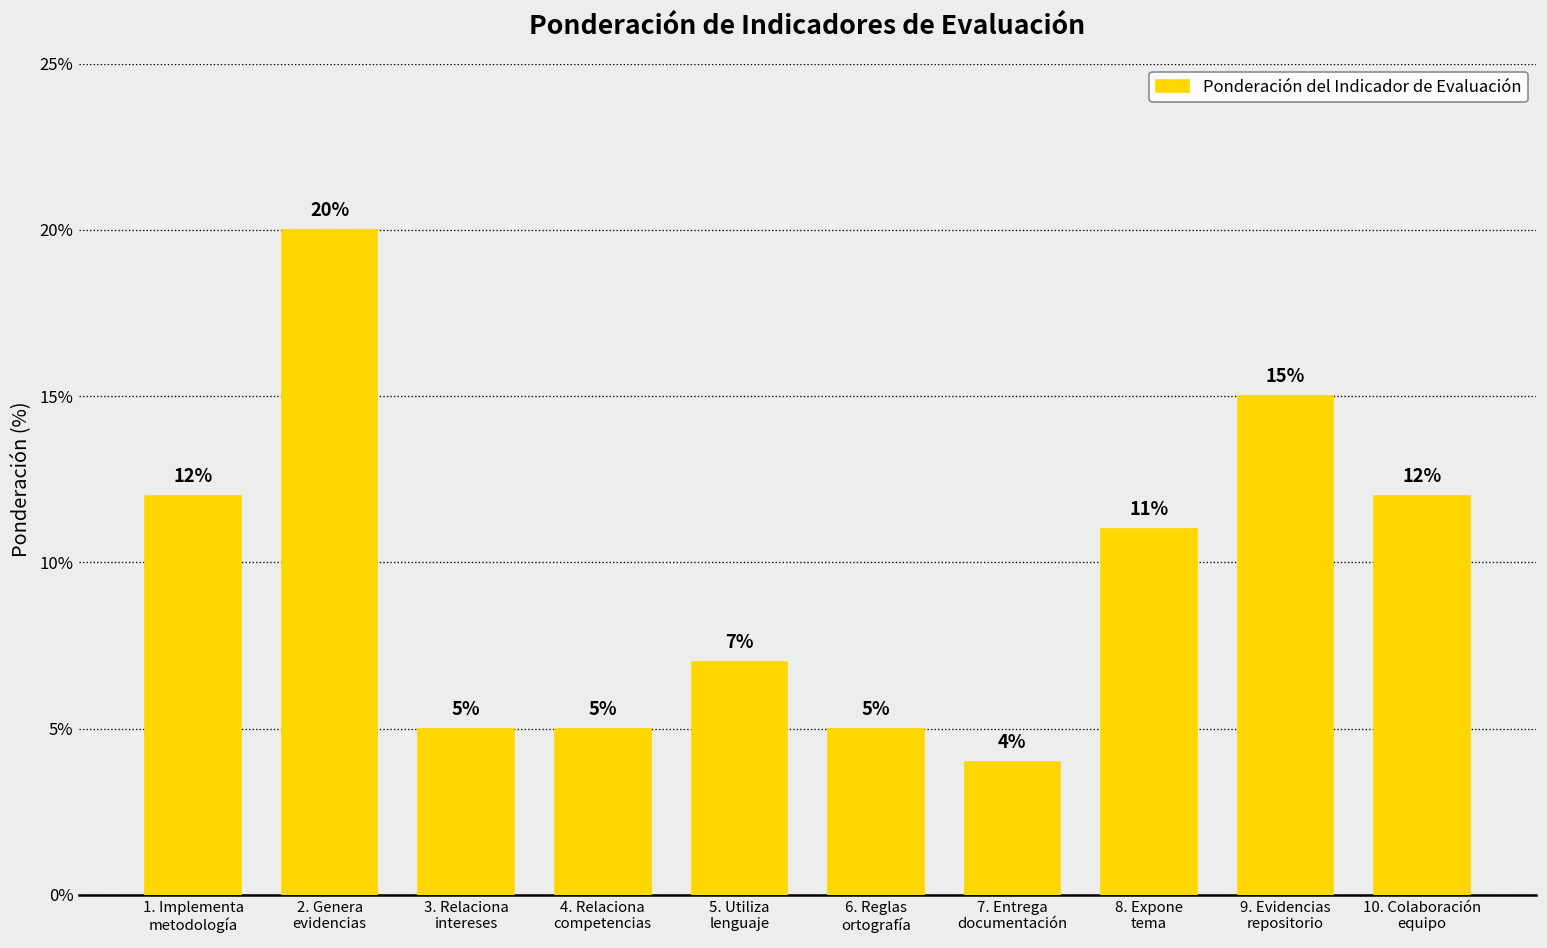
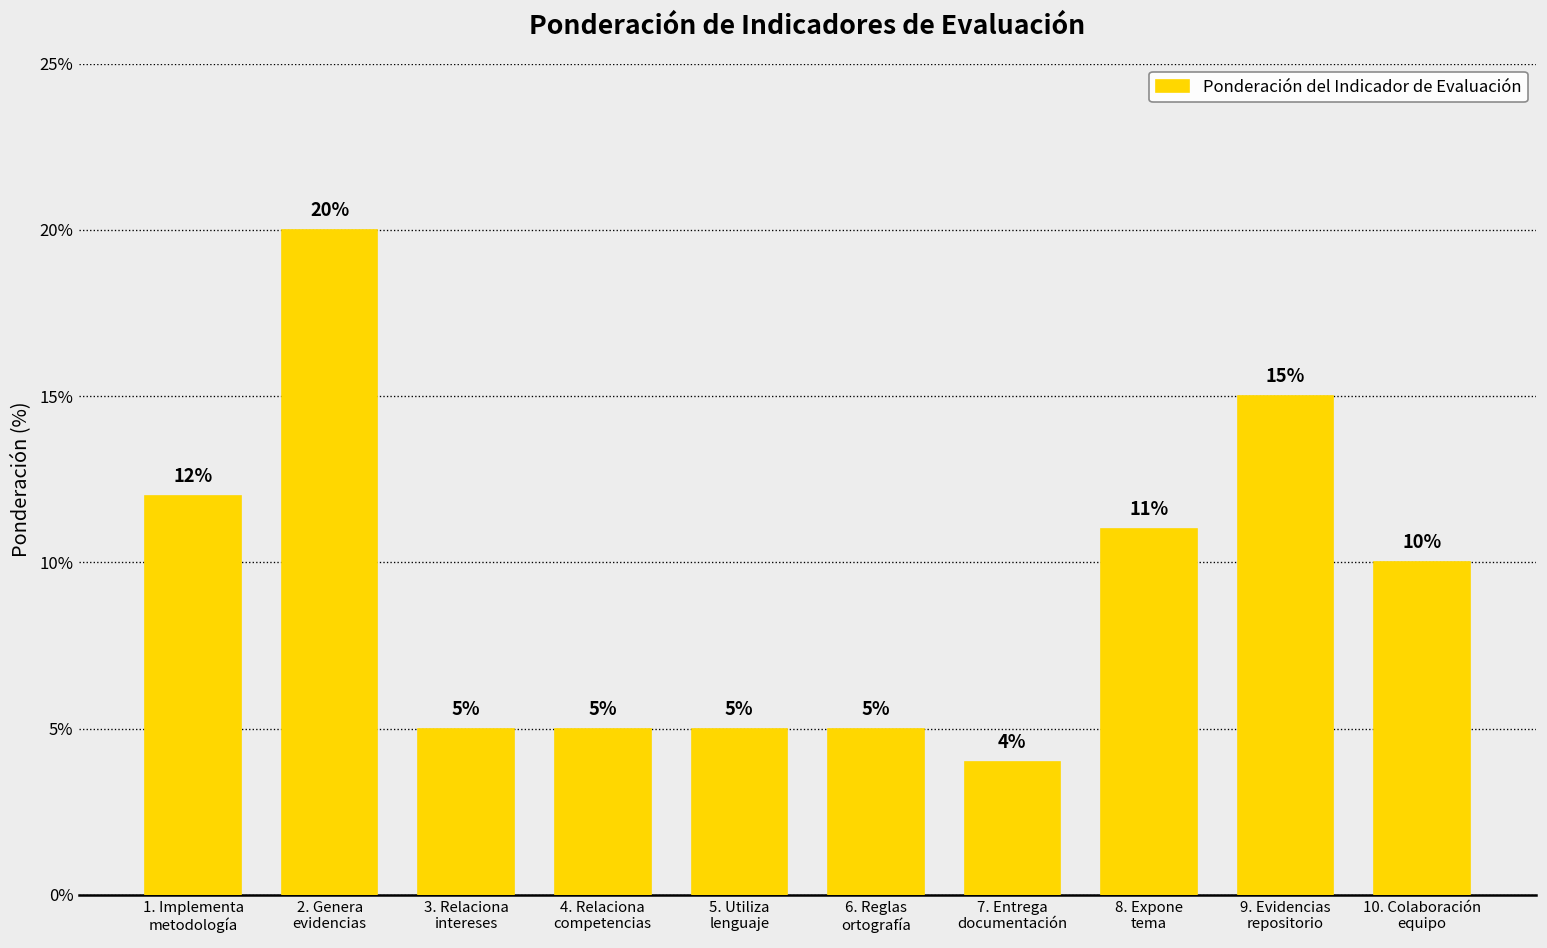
  {
    "1. Implementa metodología": "12%",
    "2. Genera evidencias": "20%",
    "3. Relaciona intereses": "5%",
    "4. Relaciona competencias": "5%",
-   "5. Utiliza lenguaje": "7%",
+   "5. Utiliza lenguaje": "5%",
    "6. Reglas ortografía": "5%",
    "7. Entrega documentación": "4%",
    "8. Expone tema": "11%",
    "9. Evidencias repositorio": "15%",
-   "10. Colaboración equipo": "12%"
+   "10. Colaboración equipo": "10%"
  }
